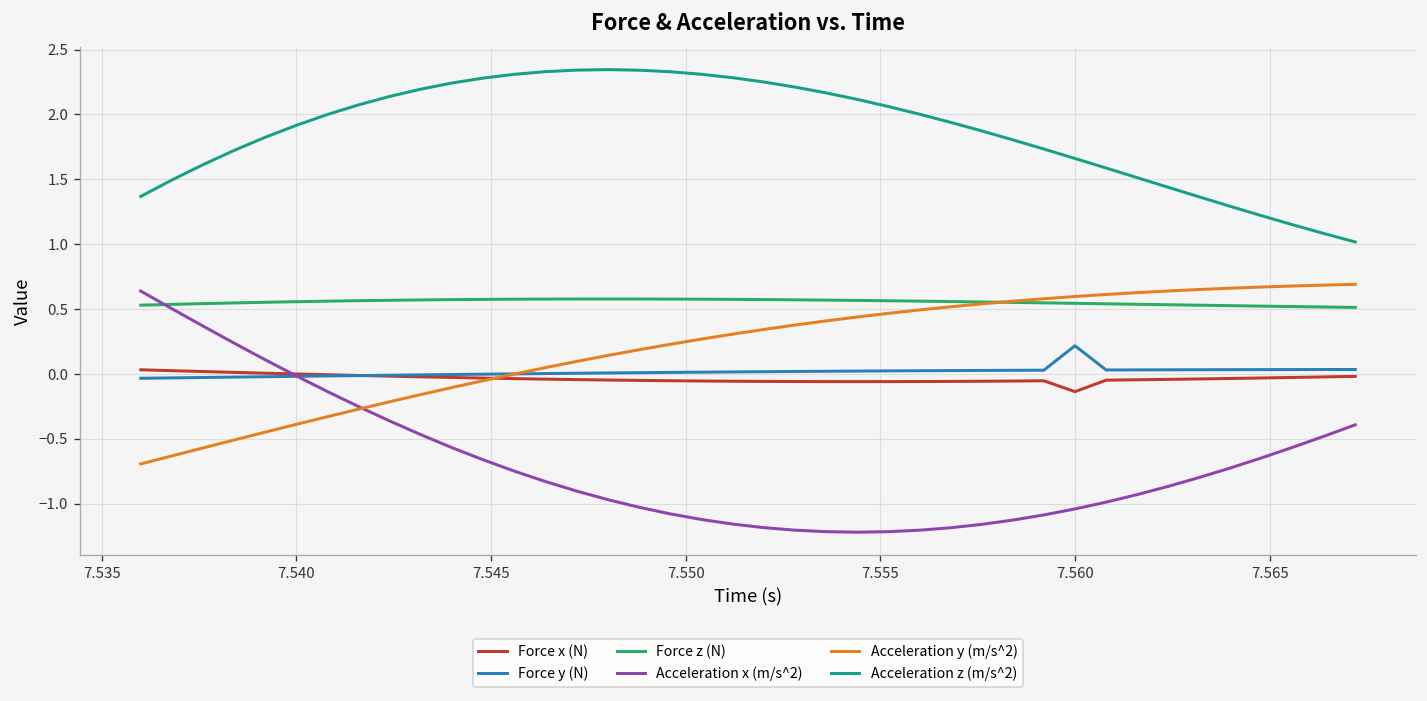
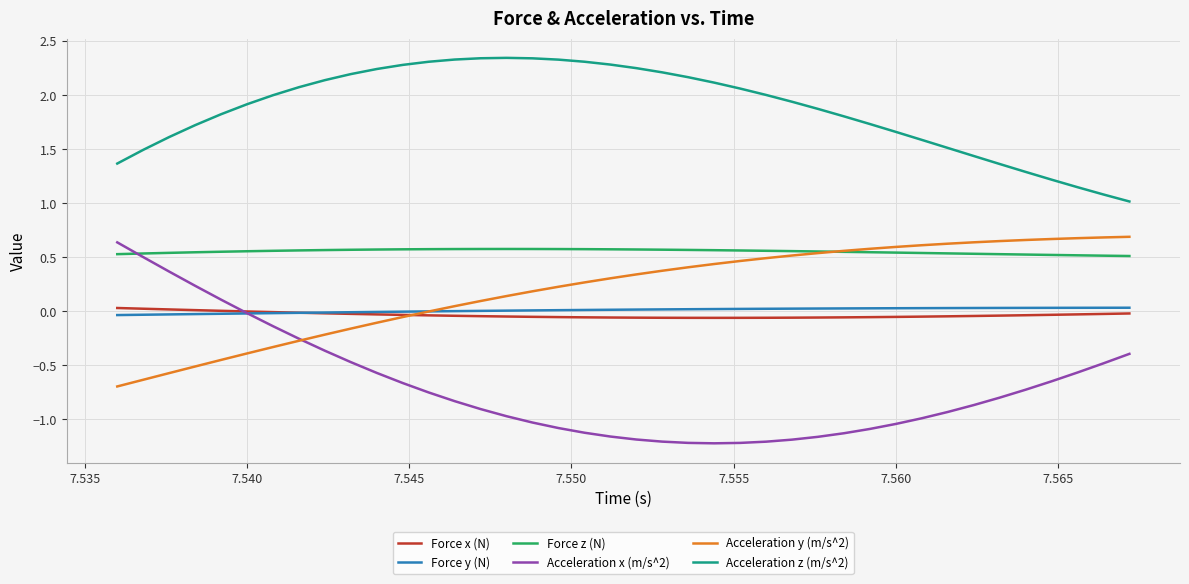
  {
    "Force x (N)": {
-     "7.560": -0.14
+     "7.560": -0.05
    },
    "Force y (N)": {
-     "7.560": 0.22
+     "7.560": 0.03
    },
    "Acceleration x (m/s^2)": {
      "7.560": -1.04
    },
    "Acceleration y (m/s^2)": {
      "7.540": -0.39,
      "7.560": 0.60
    }
  }
